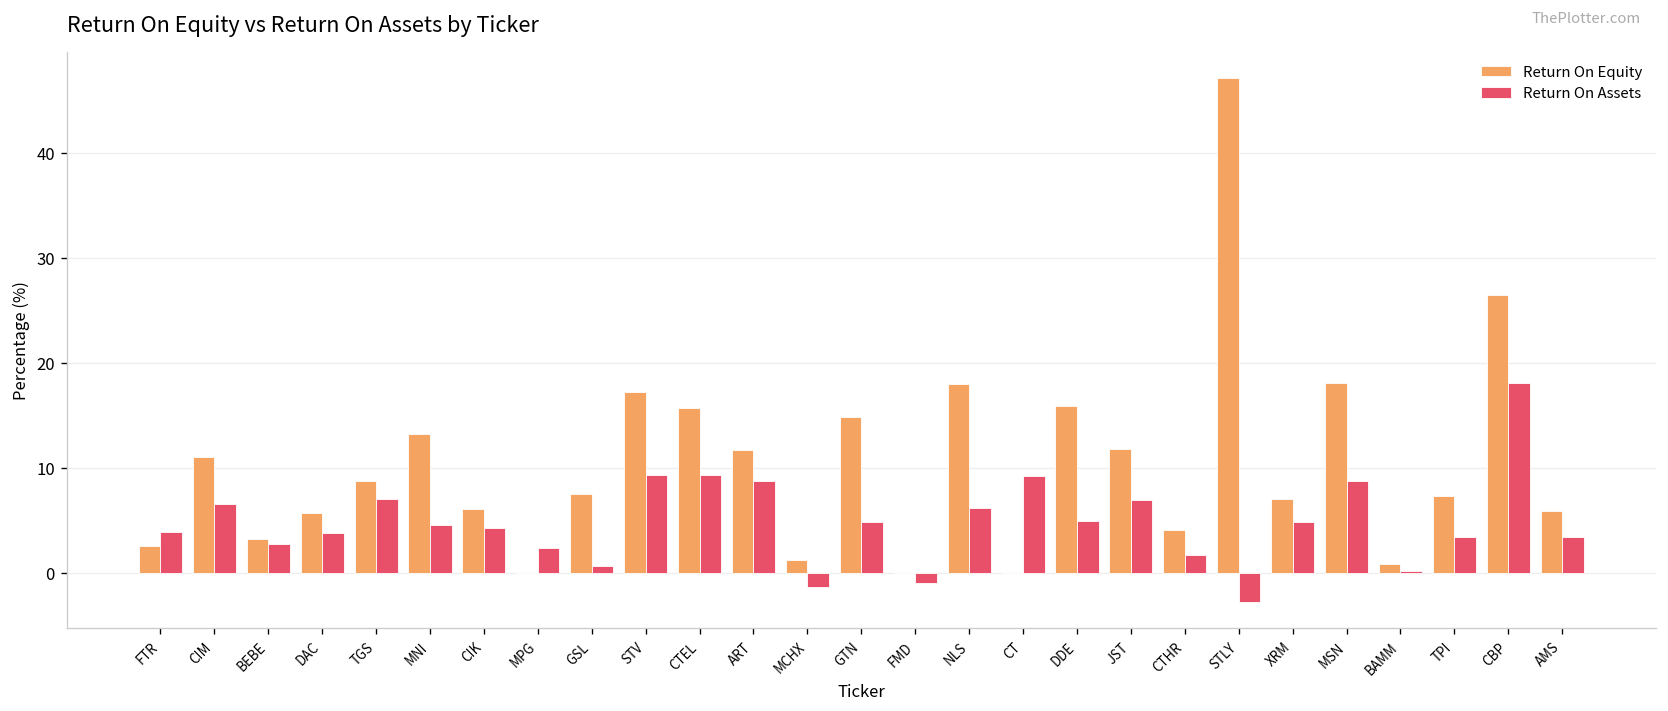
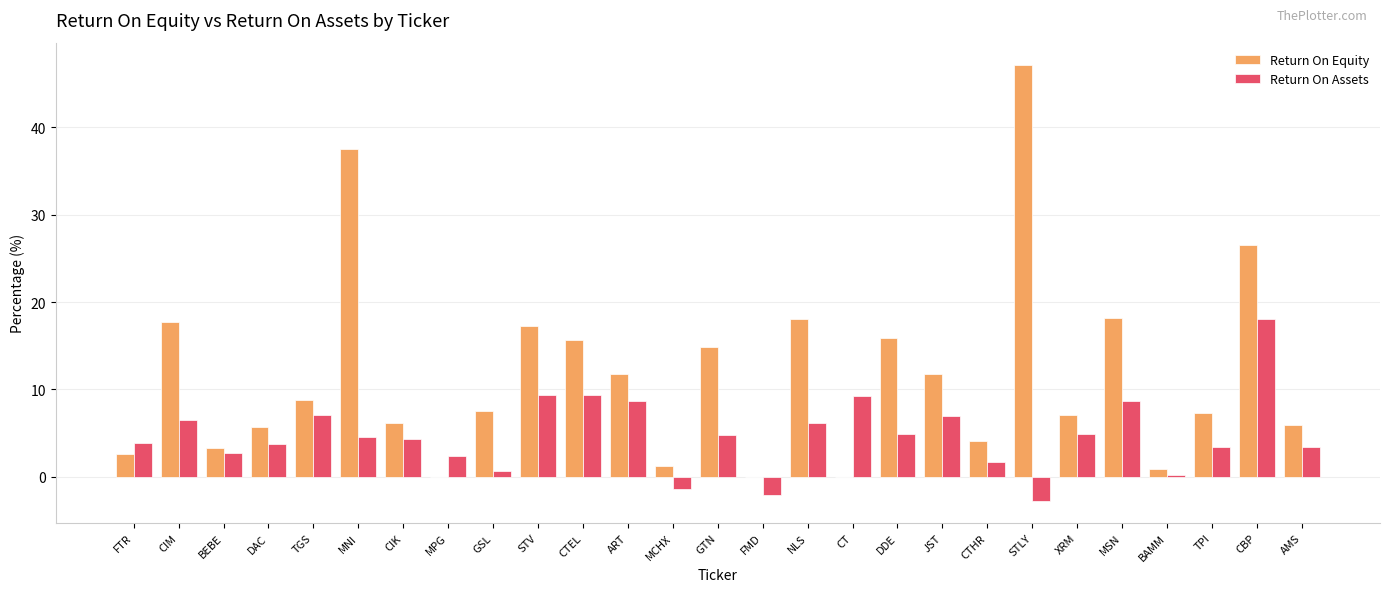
  {
    "Return On Equity": {
      "FTR": 3,
-     "CIM": 11,
+     "CIM": 18,
      "BEBE": 3,
      "DAC": 6,
      "TGS": 9,
-     "MNI": 13,
+     "MNI": 38,
      "CIK": 6,
      "MPG": 0,
      "GSL": 8,
      "STV": 17,
      "CTEL": 16,
      "ART": 12,
      "MCHX": 1,
      "GTN": 15,
      "FMD": 0,
      "NLS": 18,
      "CT": 0,
      "DDE": 16,
      "JST": 12,
      "CTHR": 4,
      "STLY": 47,
      "XRM": 7,
      "MSN": 18,
      "BAMM": 1,
      "TPI": 7,
      "CBP": 26,
      "AMS": 6
    },
    "Return On Assets": {
      "FTR": 4,
      "CIM": 7,
      "BEBE": 3,
      "DAC": 4,
      "TGS": 7,
      "MNI": 5,
      "CIK": 4,
      "MPG": 2,
      "GSL": 1,
      "STV": 9,
      "CTEL": 9,
      "ART": 9,
      "MCHX": -1,
      "GTN": 5,
-     "FMD": -1,
+     "FMD": -2,
      "NLS": 6,
      "CT": 9,
      "DDE": 5,
      "JST": 7,
      "CTHR": 2,
      "STLY": -3,
      "XRM": 5,
      "MSN": 9,
      "TPI": 3,
      "CBP": 18,
      "AMS": 3
    }
  }
